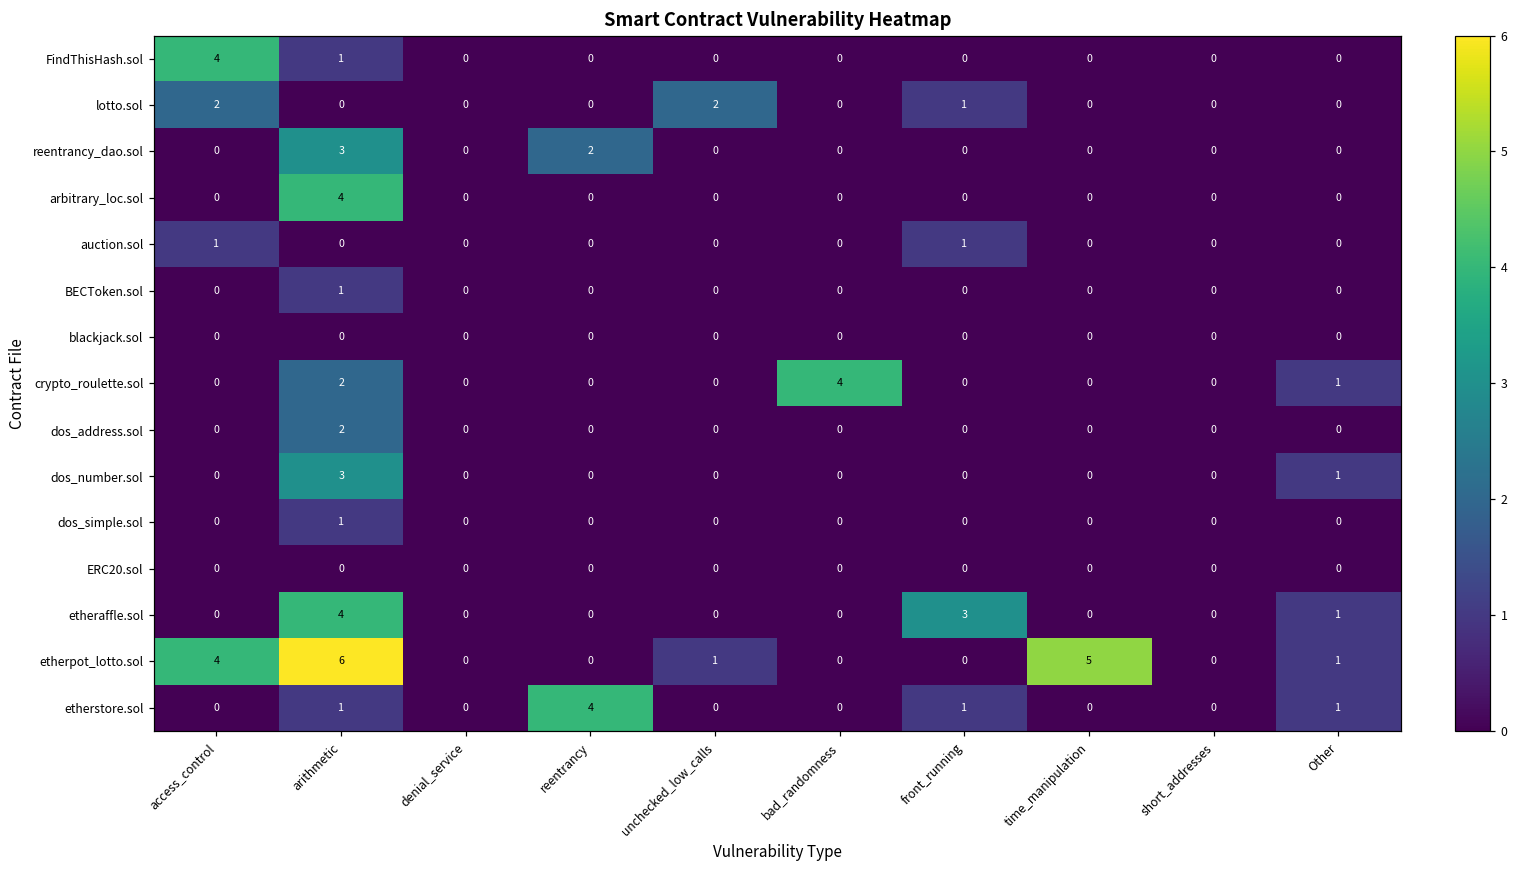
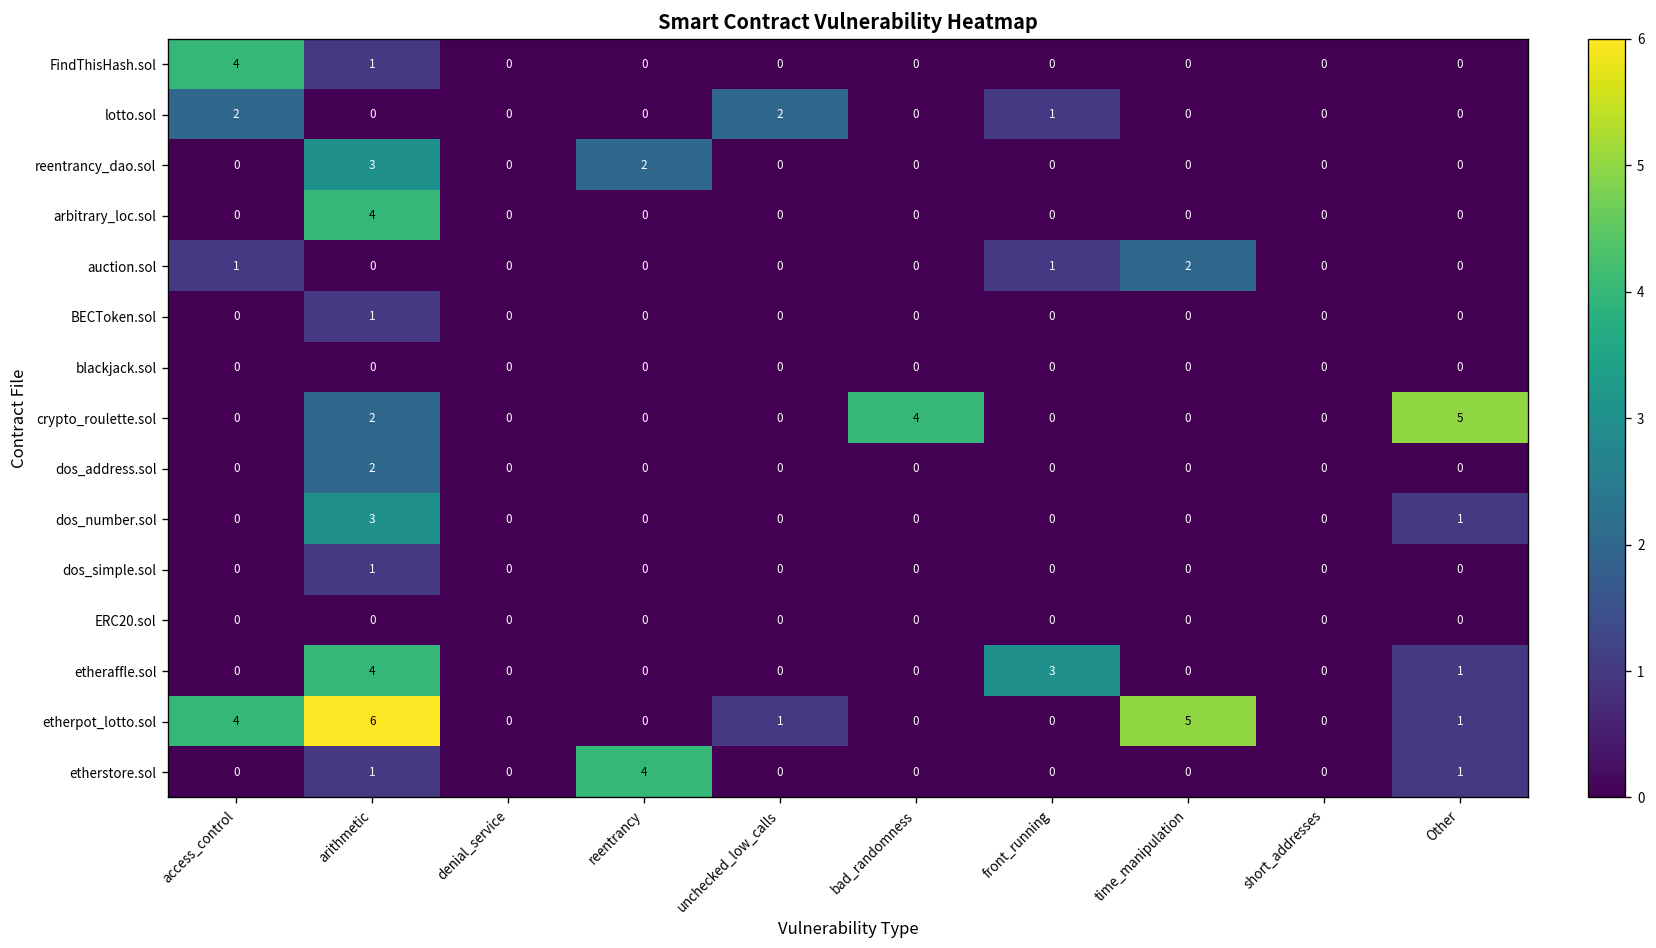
  {
    "FindThisHash.sol": {
      "access_control": 4,
      "arithmetic": 1,
      "denial_service": 0,
      "reentrancy": 0,
      "unchecked_low_calls": 0,
      "bad_randomness": 0,
      "front_running": 0,
      "time_manipulation": 0,
      "short_addresses": 0,
      "Other": 0
    },
    "lotto.sol": {
      "access_control": 2,
      "arithmetic": 0,
      "denial_service": 0,
      "reentrancy": 0,
      "unchecked_low_calls": 2,
      "bad_randomness": 0,
      "front_running": 1,
      "time_manipulation": 0,
      "short_addresses": 0,
      "Other": 0
    },
    "reentrancy_dao.sol": {
      "access_control": 0,
      "arithmetic": 3,
      "denial_service": 0,
      "reentrancy": 2,
      "unchecked_low_calls": 0,
      "bad_randomness": 0,
      "front_running": 0,
      "time_manipulation": 0,
      "short_addresses": 0,
      "Other": 0
    },
    "arbitrary_loc.sol": {
      "access_control": 0,
      "arithmetic": 4,
      "denial_service": 0,
      "reentrancy": 0,
      "unchecked_low_calls": 0,
      "bad_randomness": 0,
      "front_running": 0,
      "time_manipulation": 0,
      "short_addresses": 0,
      "Other": 0
    },
    "auction.sol": {
      "access_control": 1,
      "arithmetic": 0,
      "denial_service": 0,
      "reentrancy": 0,
      "unchecked_low_calls": 0,
      "bad_randomness": 0,
      "front_running": 1,
-     "time_manipulation": 0,
+     "time_manipulation": 2,
      "short_addresses": 0,
      "Other": 0
    },
    "BECToken.sol": {
      "access_control": 0,
      "arithmetic": 1,
      "denial_service": 0,
      "reentrancy": 0,
      "unchecked_low_calls": 0,
      "bad_randomness": 0,
      "front_running": 0,
      "time_manipulation": 0,
      "short_addresses": 0,
      "Other": 0
    },
    "blackjack.sol": {
      "access_control": 0,
      "arithmetic": 0,
      "denial_service": 0,
      "reentrancy": 0,
      "unchecked_low_calls": 0,
      "bad_randomness": 0,
      "front_running": 0,
      "time_manipulation": 0,
      "short_addresses": 0,
      "Other": 0
    },
    "crypto_roulette.sol": {
      "access_control": 0,
      "arithmetic": 2,
      "denial_service": 0,
      "reentrancy": 0,
      "unchecked_low_calls": 0,
      "bad_randomness": 4,
      "front_running": 0,
      "time_manipulation": 0,
      "short_addresses": 0,
-     "Other": 1
+     "Other": 5
    },
    "dos_address.sol": {
      "access_control": 0,
      "arithmetic": 2,
      "denial_service": 0,
      "reentrancy": 0,
      "unchecked_low_calls": 0,
      "bad_randomness": 0,
      "front_running": 0,
      "time_manipulation": 0,
      "short_addresses": 0,
      "Other": 0
    },
    "dos_number.sol": {
      "access_control": 0,
      "arithmetic": 3,
      "denial_service": 0,
      "reentrancy": 0,
      "unchecked_low_calls": 0,
      "bad_randomness": 0,
      "front_running": 0,
      "time_manipulation": 0,
      "short_addresses": 0,
      "Other": 1
    },
    "dos_simple.sol": {
      "access_control": 0,
      "arithmetic": 1,
      "denial_service": 0,
      "reentrancy": 0,
      "unchecked_low_calls": 0,
      "bad_randomness": 0,
      "front_running": 0,
      "time_manipulation": 0,
      "short_addresses": 0,
      "Other": 0
    },
    "ERC20.sol": {
      "access_control": 0,
      "arithmetic": 0,
      "denial_service": 0,
      "reentrancy": 0,
      "unchecked_low_calls": 0,
      "bad_randomness": 0,
      "front_running": 0,
      "time_manipulation": 0,
      "short_addresses": 0,
      "Other": 0
    },
    "etheraffle.sol": {
      "access_control": 0,
      "arithmetic": 4,
      "denial_service": 0,
      "reentrancy": 0,
      "unchecked_low_calls": 0,
      "bad_randomness": 0,
      "front_running": 3,
      "time_manipulation": 0,
      "short_addresses": 0,
      "Other": 1
    },
    "etherpot_lotto.sol": {
      "access_control": 4,
      "arithmetic": 6,
      "denial_service": 0,
      "reentrancy": 0,
      "unchecked_low_calls": 1,
      "bad_randomness": 0,
      "front_running": 0,
      "time_manipulation": 5,
      "short_addresses": 0,
      "Other": 1
    },
    "etherstore.sol": {
      "access_control": 0,
      "arithmetic": 1,
      "denial_service": 0,
      "reentrancy": 4,
      "unchecked_low_calls": 0,
      "bad_randomness": 0,
-     "front_running": 1,
+     "front_running": 0,
      "time_manipulation": 0,
      "short_addresses": 0,
      "Other": 1
    }
  }
